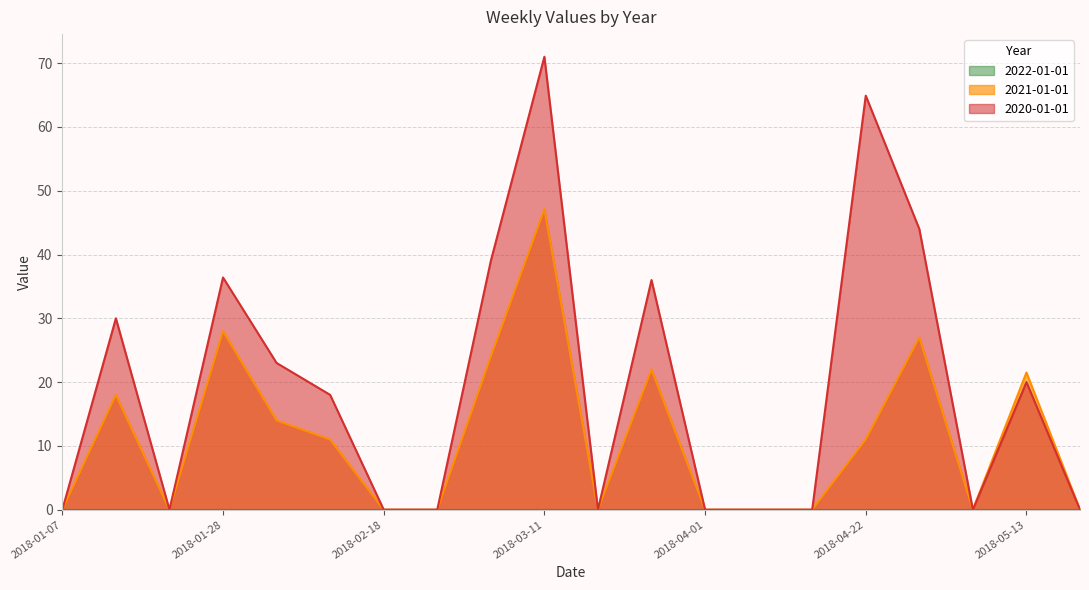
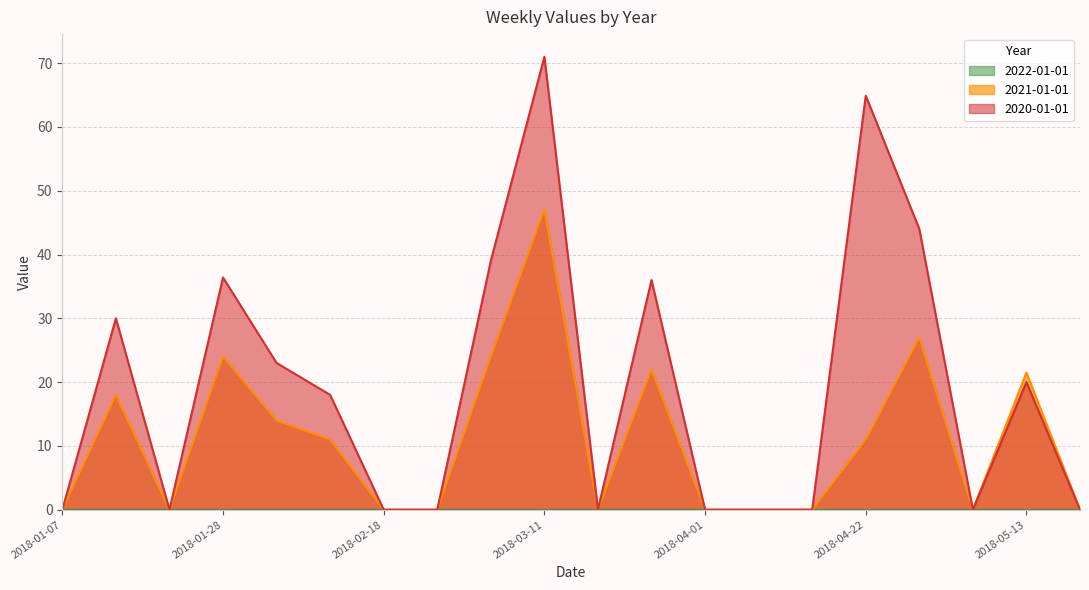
  {
    "2022-01-01": {
      "2018-01-28": 0,
      "2018-03-11": 0,
      "2018-04-22": 0,
      "2018-05-13": 0
    },
    "2021-01-01": {
-     "2018-01-28": 28,
+     "2018-01-28": 24,
      "2018-03-11": 47,
      "2018-04-22": 11,
      "2018-05-13": 22
    },
    "2020-01-01": {
      "2018-01-28": 36,
      "2018-03-11": 71,
      "2018-04-22": 65,
      "2018-05-13": 20
    }
  }
